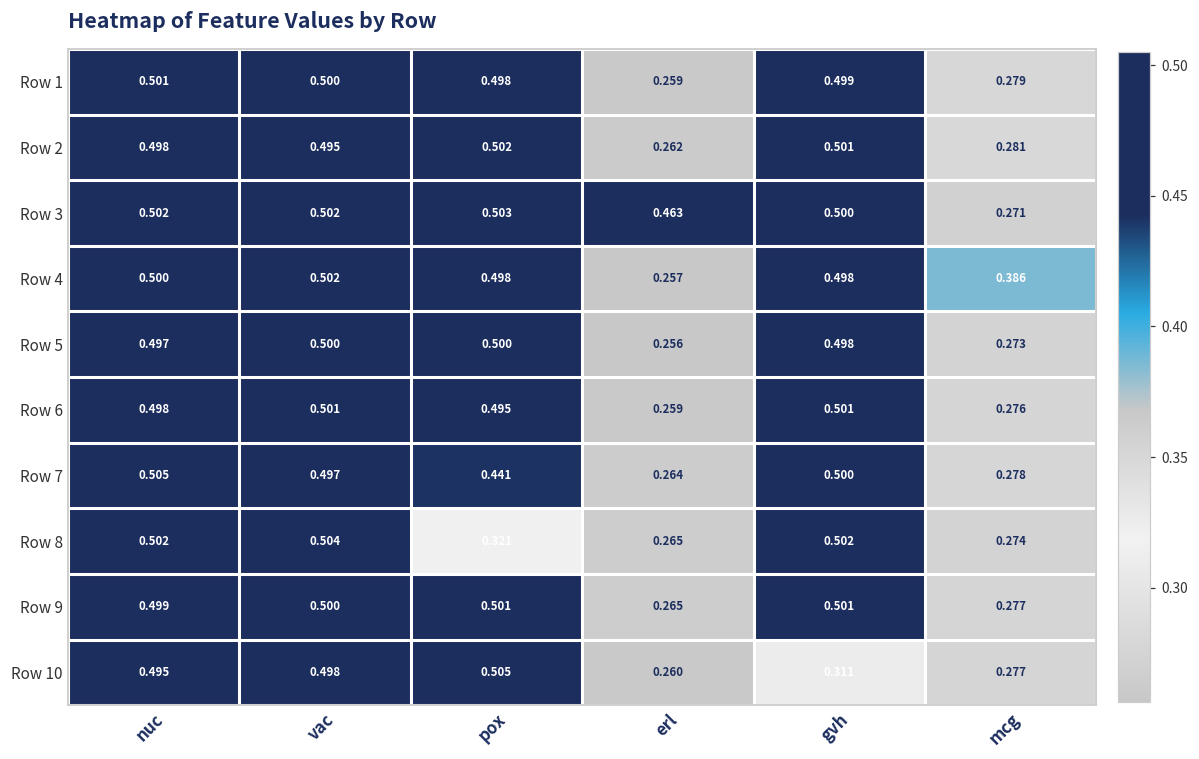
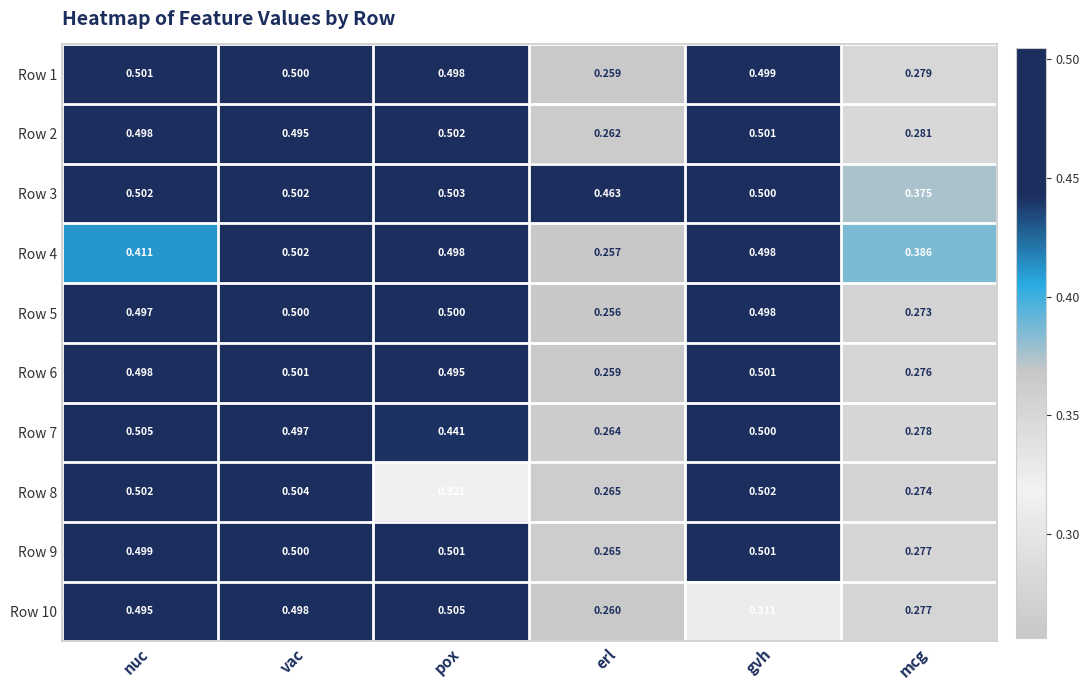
  {
    "Row 1": {
      "nuc": 0.501,
      "vac": 0.500,
      "pox": 0.498,
      "erl": 0.259,
      "gvh": 0.499,
      "mcg": 0.279
    },
    "Row 2": {
      "nuc": 0.498,
      "vac": 0.495,
      "pox": 0.502,
      "erl": 0.262,
      "gvh": 0.501,
      "mcg": 0.281
    },
    "Row 3": {
      "nuc": 0.502,
      "vac": 0.502,
      "pox": 0.503,
      "erl": 0.463,
      "gvh": 0.500,
-     "mcg": 0.271
+     "mcg": 0.375
    },
    "Row 4": {
-     "nuc": 0.500,
+     "nuc": 0.411,
      "vac": 0.502,
      "pox": 0.498,
      "erl": 0.257,
      "gvh": 0.498,
      "mcg": 0.386
    },
    "Row 5": {
      "nuc": 0.497,
      "vac": 0.500,
      "pox": 0.500,
      "erl": 0.256,
      "gvh": 0.498,
      "mcg": 0.273
    },
    "Row 6": {
      "nuc": 0.498,
      "vac": 0.501,
      "pox": 0.495,
      "erl": 0.259,
      "gvh": 0.501,
      "mcg": 0.276
    },
    "Row 7": {
      "nuc": 0.505,
      "vac": 0.497,
      "pox": 0.441,
      "erl": 0.264,
      "gvh": 0.500,
      "mcg": 0.278
    },
    "Row 8": {
      "nuc": 0.502,
      "vac": 0.504,
      "erl": 0.265,
      "gvh": 0.502,
      "mcg": 0.274
    },
    "Row 9": {
      "nuc": 0.499,
      "vac": 0.500,
      "pox": 0.501,
      "erl": 0.265,
      "gvh": 0.501,
      "mcg": 0.277
    },
    "Row 10": {
      "nuc": 0.495,
      "vac": 0.498,
      "pox": 0.505,
      "erl": 0.260,
      "mcg": 0.277
    }
  }
